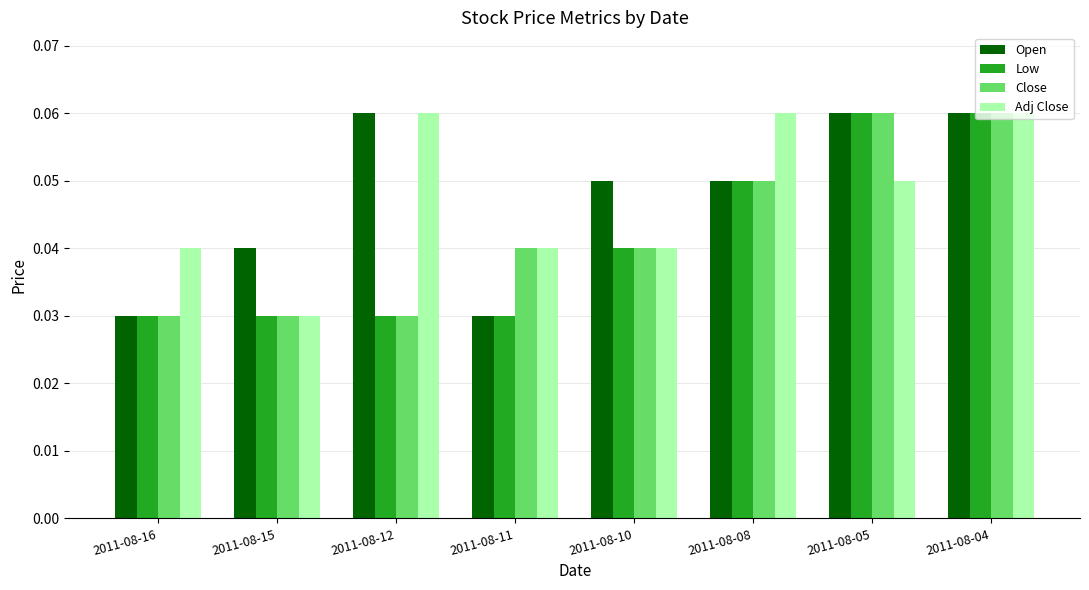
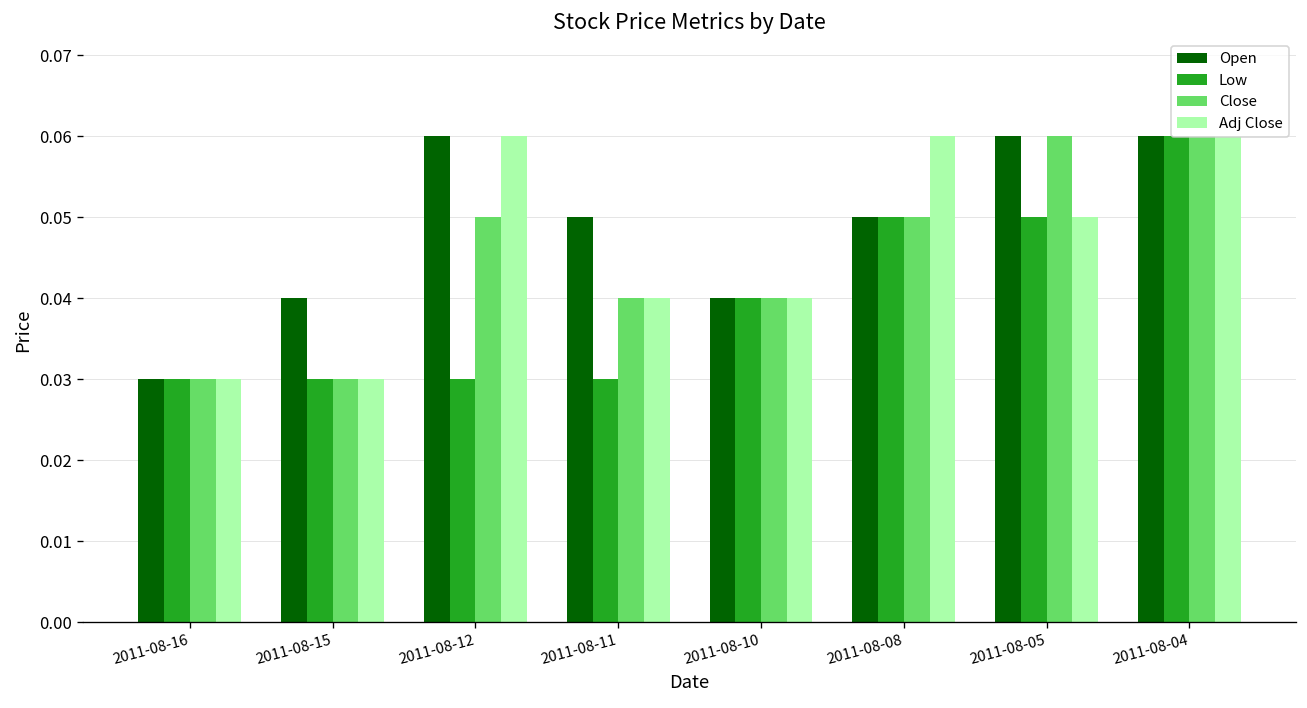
  {
    "Open": {
      "2011-08-16": 0.03,
      "2011-08-15": 0.04,
      "2011-08-12": 0.06,
-     "2011-08-11": 0.03,
-     "2011-08-10": 0.05,
+     "2011-08-11": 0.05,
+     "2011-08-10": 0.04,
      "2011-08-08": 0.05,
      "2011-08-05": 0.06,
      "2011-08-04": 0.06
    },
    "Low": {
      "2011-08-16": 0.03,
      "2011-08-15": 0.03,
      "2011-08-12": 0.03,
      "2011-08-11": 0.03,
      "2011-08-10": 0.04,
      "2011-08-08": 0.05,
-     "2011-08-05": 0.06
+     "2011-08-05": 0.05
    },
    "Close": {
      "2011-08-16": 0.03,
      "2011-08-15": 0.03,
-     "2011-08-12": 0.03,
+     "2011-08-12": 0.05,
      "2011-08-11": 0.04,
      "2011-08-10": 0.04,
      "2011-08-08": 0.05,
      "2011-08-05": 0.06
    },
    "Adj Close": {
-     "2011-08-16": 0.04,
+     "2011-08-16": 0.03,
      "2011-08-15": 0.03,
      "2011-08-12": 0.06,
      "2011-08-11": 0.04,
      "2011-08-10": 0.04,
      "2011-08-08": 0.06,
      "2011-08-05": 0.05
    }
  }
